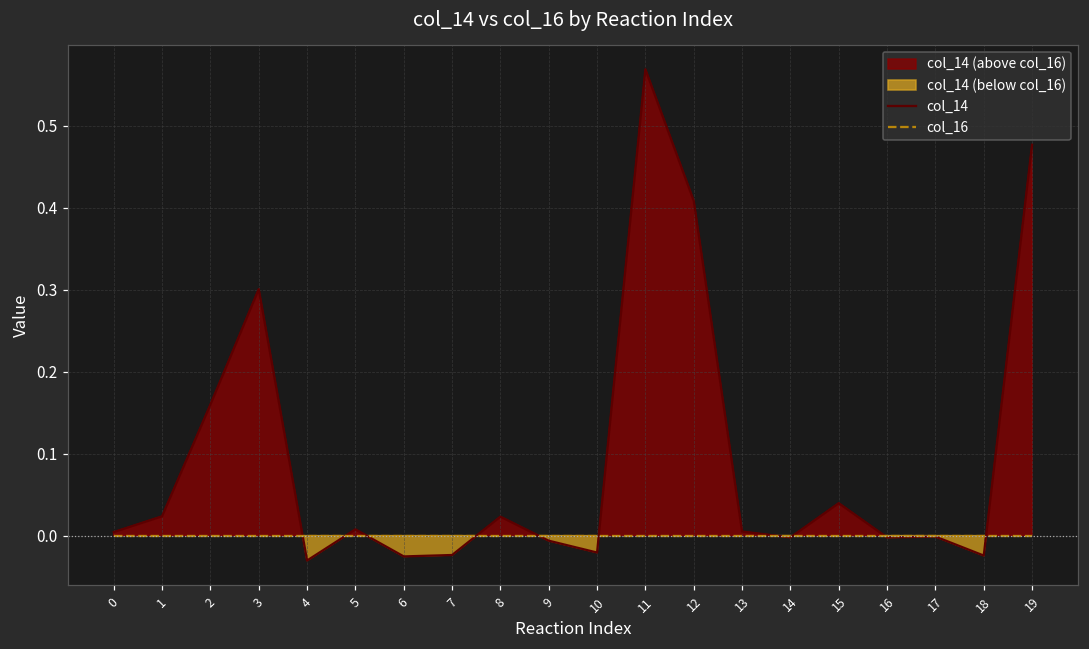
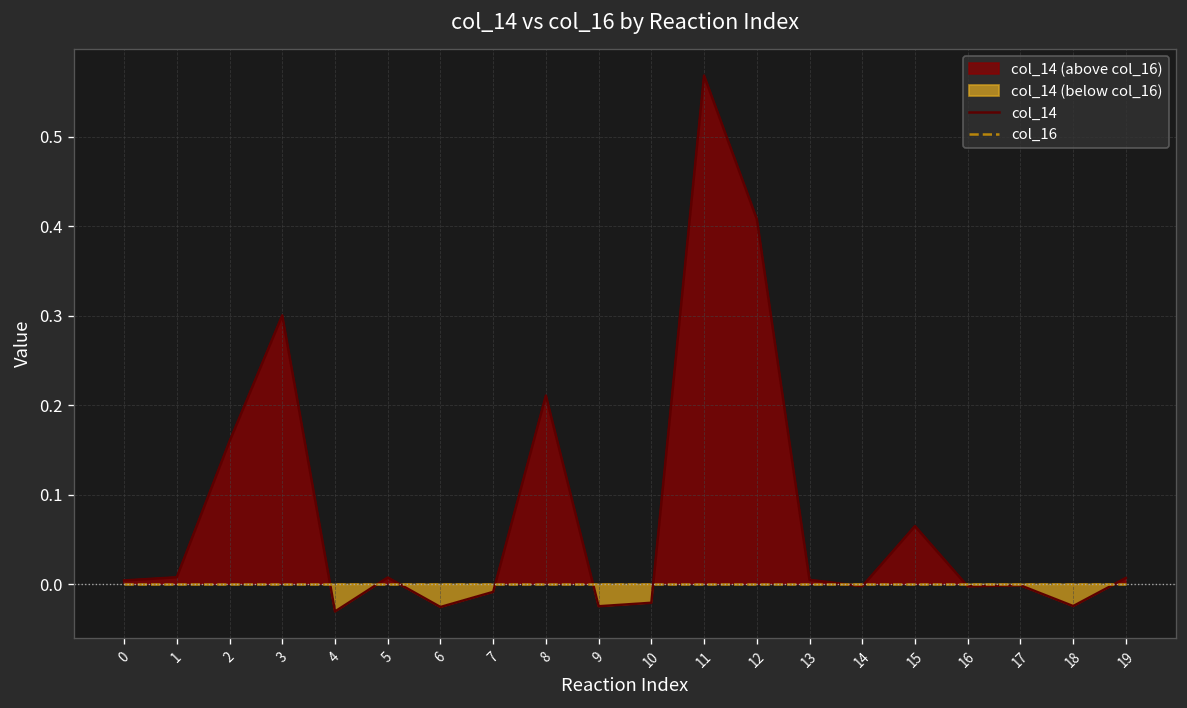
  {
    "col_14": {
      "0": 0.00,
-     "1": 0.02,
+     "1": 0.01,
      "2": 0.16,
      "3": 0.30,
      "4": -0.03,
      "5": 0.01,
      "6": -0.03,
-     "7": -0.02,
-     "8": 0.02,
-     "9": -0.01,
+     "7": -0.01,
+     "8": 0.21,
+     "9": -0.02,
      "10": -0.02,
      "11": 0.57,
      "12": 0.41,
      "13": 0.00,
-     "15": 0.04,
+     "15": 0.07,
      "18": -0.02,
-     "19": 0.48
+     "19": 0.01
    },
    "col_16": {
      "0": 0.00,
      "1": 0.00,
      "2": 0.00,
      "3": 0.00,
      "4": 0.00,
      "5": 0.00,
      "6": 0.00,
      "7": 0.00,
      "8": 0.00,
      "9": 0.00,
      "10": 0.00,
      "11": 0.00,
      "12": 0.00,
      "13": 0.00,
      "15": 0.00,
      "18": 0.00,
      "19": 0.00
    }
  }
